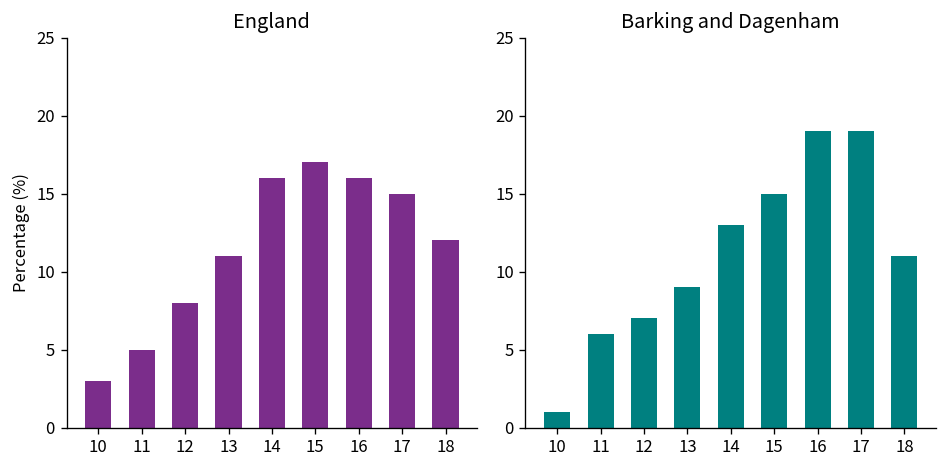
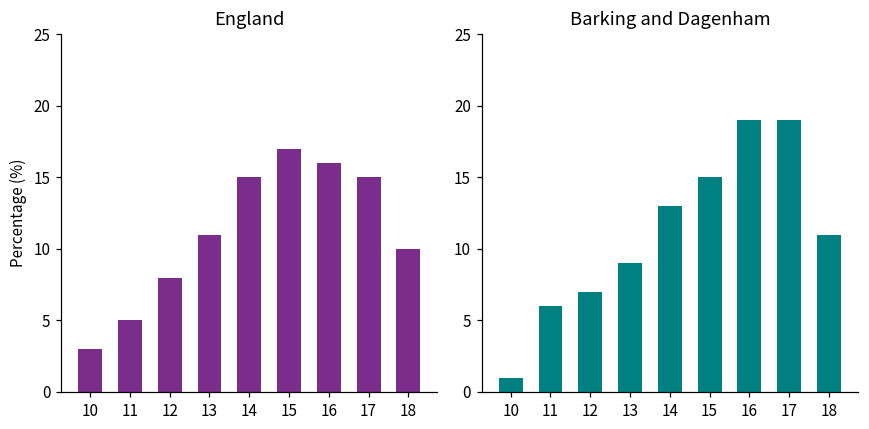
  {
    "England": {
      "10": 3,
      "11": 5,
      "12": 8,
      "13": 11,
-     "14": 16,
+     "14": 15,
      "15": 17,
      "16": 16,
      "17": 15,
-     "18": 12
+     "18": 10
    },
    "Barking and Dagenham": {
      "10": 1.0,
      "11": 6.0,
      "12": 7.0,
      "13": 9.0,
      "14": 13.0,
      "15": 15.0,
      "16": 19.0,
      "17": 19.0,
      "18": 11.0
    }
  }
